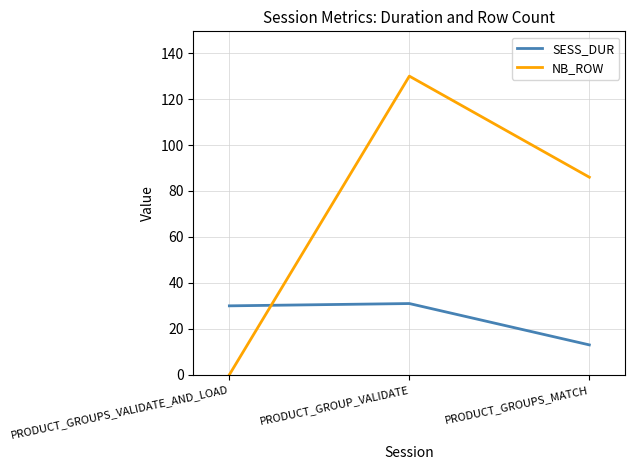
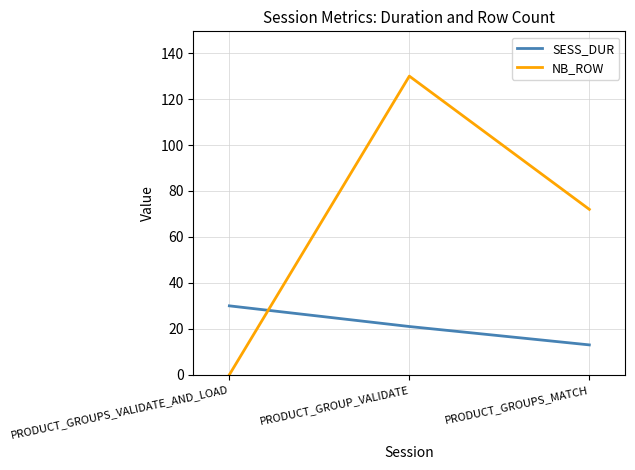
  {
    "SESS_DUR": {
      "PRODUCT_GROUPS_VALIDATE_AND_LOAD": 30,
-     "PRODUCT_GROUP_VALIDATE": 31,
+     "PRODUCT_GROUP_VALIDATE": 21,
      "PRODUCT_GROUPS_MATCH": 13
    },
    "NB_ROW": {
      "PRODUCT_GROUPS_VALIDATE_AND_LOAD": 0,
      "PRODUCT_GROUP_VALIDATE": 130,
-     "PRODUCT_GROUPS_MATCH": 86
+     "PRODUCT_GROUPS_MATCH": 72
    }
  }
